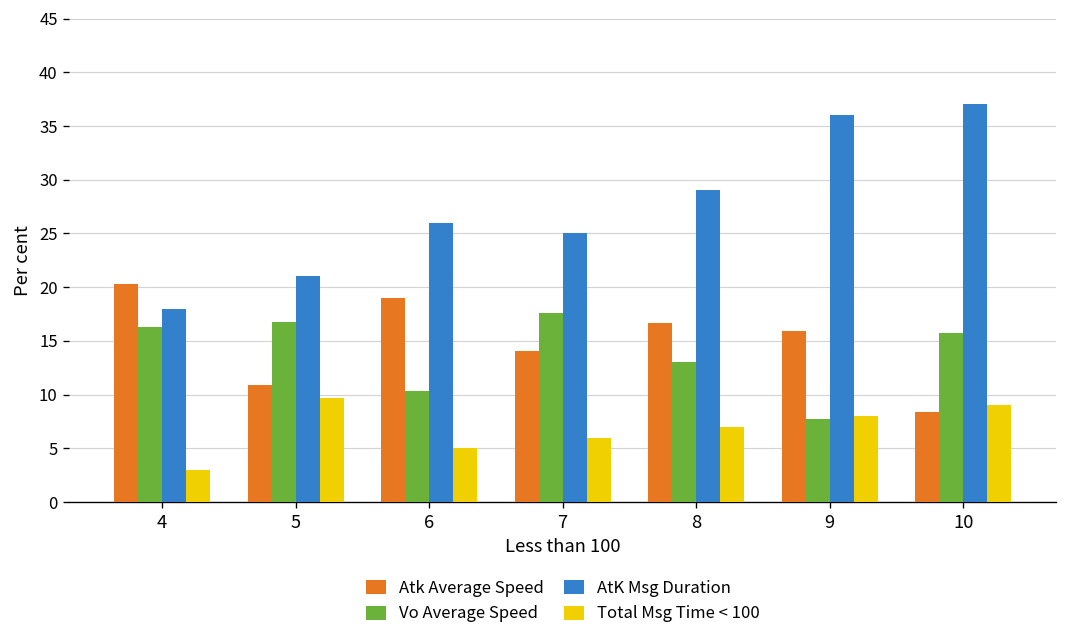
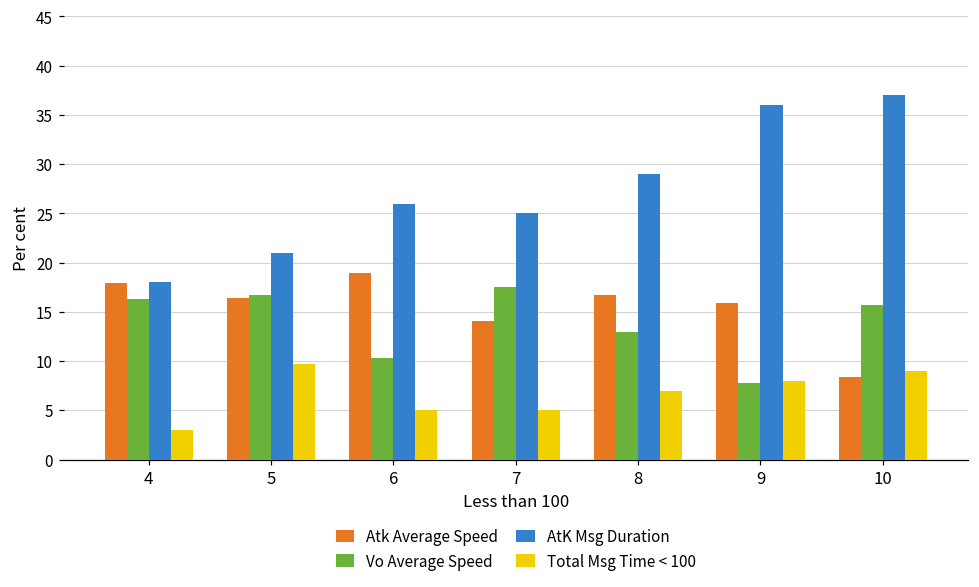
  {
    "Atk Average Speed": {
-     "4": 20,
-     "5": 11,
+     "4": 18,
+     "5": 16,
      "6": 19,
      "7": 14,
      "8": 17,
      "9": 16,
      "10": 8
    },
    "Vo Average Speed": {
      "4": 16,
      "5": 17,
      "6": 10,
      "7": 18,
      "8": 13,
      "9": 8,
      "10": 16
    },
    "AtK Msg Duration": {
      "4": 18,
      "5": 21,
      "6": 26,
      "7": 25,
      "8": 29,
      "9": 36,
      "10": 37
    },
    "Total Msg Time < 100": {
      "4": 3,
      "5": 10,
      "6": 5,
-     "7": 6,
+     "7": 5,
      "8": 7,
      "9": 8,
      "10": 9
    }
  }
